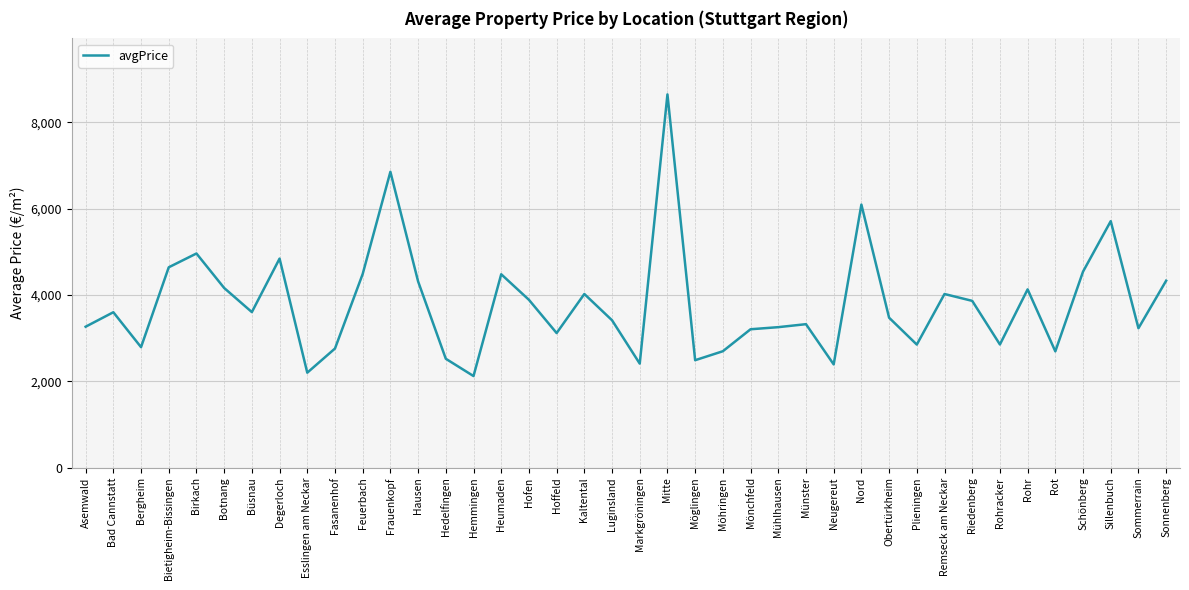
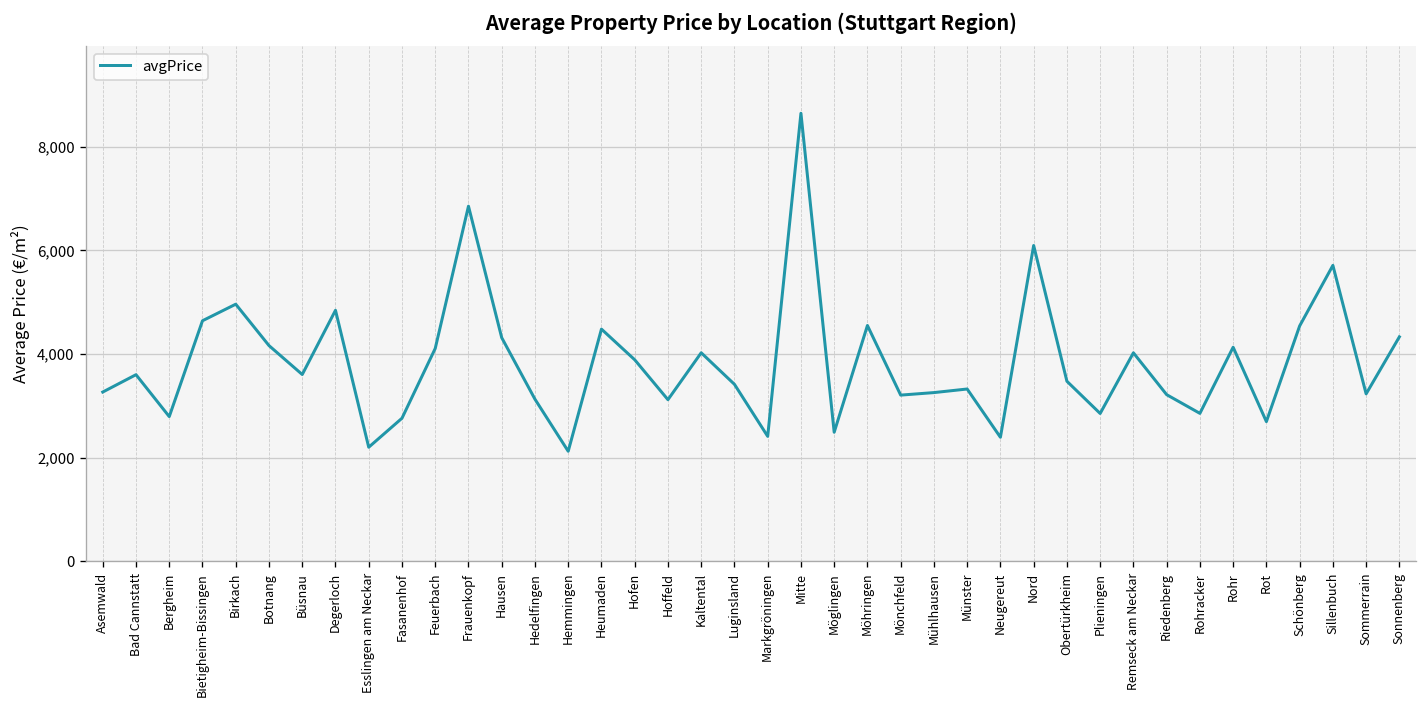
  {
    "Asemwald": "3,300",
    "Bad Cannstatt": "3,600",
    "Bergheim": "2,800",
    "Bietigheim-Bissingen": "4,600",
    "Birkach": "5,000",
    "Botnang": "4,200",
    "Büsnau": "3,600",
    "Degerloch": "4,800",
    "Esslingen am Neckar": "2,200",
    "Fasanenhof": "2,800",
-   "Feuerbach": "4,500",
+   "Feuerbach": "4,100",
    "Frauenkopf": "6,900",
    "Hausen": "4,300",
-   "Hedelfingen": "2,500",
+   "Hedelfingen": "3,100",
    "Hemmingen": "2,100",
    "Heumaden": "4,500",
    "Hofen": "3,900",
    "Hoffeld": "3,100",
    "Kaltental": "4,000",
    "Luginsland": "3,400",
    "Markgröningen": "2,400",
    "Mitte": "8,600",
    "Möglingen": "2,500",
-   "Möhringen": "2,700",
+   "Möhringen": "4,500",
    "Mönchfeld": "3,200",
    "Mühlhausen": "3,300",
    "Münster": "3,300",
    "Neugereut": "2,400",
    "Nord": "6,100",
    "Obertürkheim": "3,500",
    "Plieningen": "2,900",
    "Remseck am Neckar": "4,000",
-   "Riedenberg": "3,900",
+   "Riedenberg": "3,200",
    "Rohracker": "2,900",
    "Rohr": "4,100",
    "Rot": "2,700",
    "Schönberg": "4,500",
    "Sillenbuch": "5,700",
    "Sommerrain": "3,200",
    "Sonnenberg": "4,300"
  }
